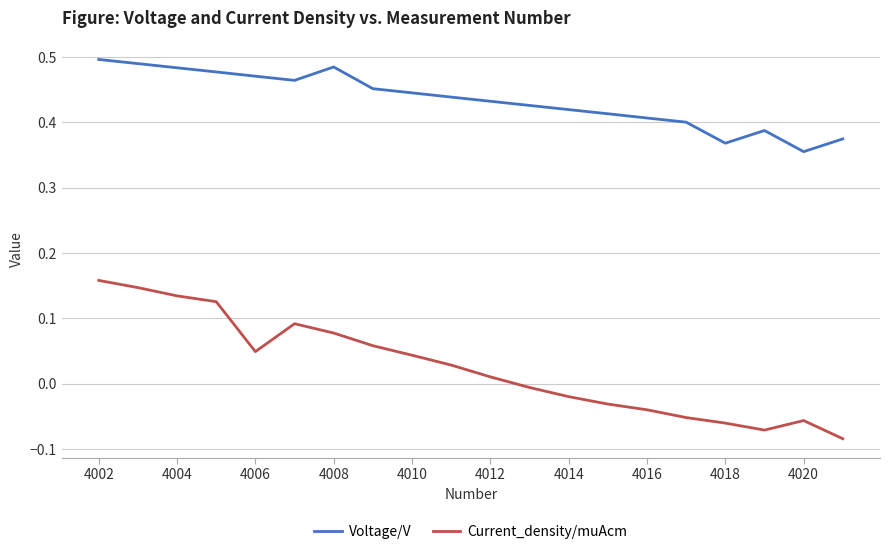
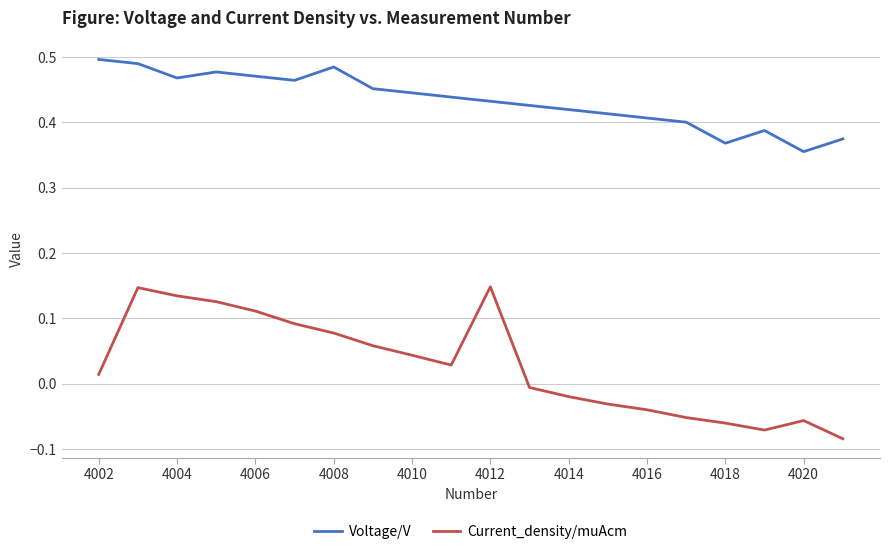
  {
    "Voltage/V": {
      "4002": 0.50,
-     "4004": 0.48,
+     "4004": 0.47,
      "4006": 0.47,
      "4008": 0.48,
      "4010": 0.45,
      "4012": 0.43,
      "4014": 0.42,
      "4016": 0.41,
      "4018": 0.37,
      "4020": 0.36
    },
    "Current_density/muAcm": {
-     "4002": 0.16,
+     "4002": 0.01,
      "4004": 0.13,
-     "4006": 0.05,
+     "4006": 0.11,
      "4008": 0.08,
      "4010": 0.04,
-     "4012": 0.01,
+     "4012": 0.15,
      "4014": -0.02,
      "4016": -0.04,
      "4018": -0.06,
      "4020": -0.06
    }
  }
